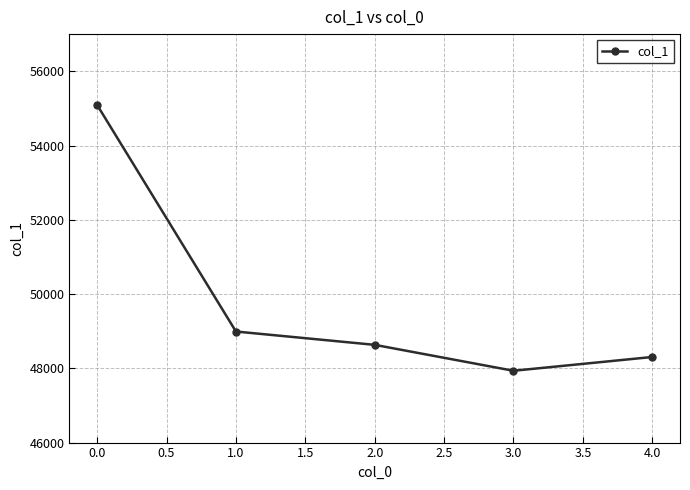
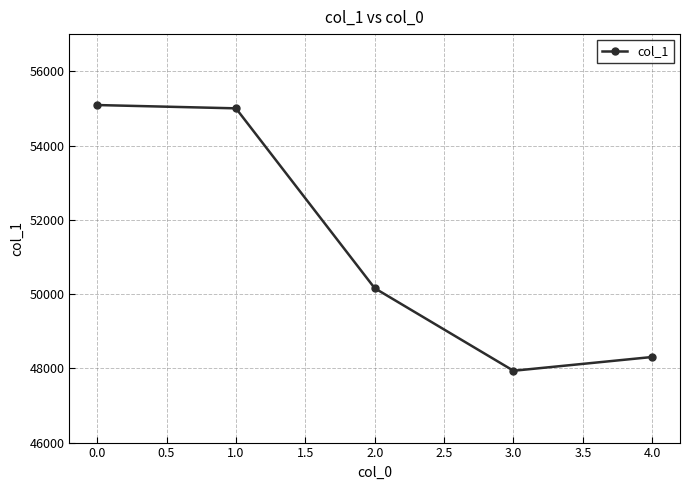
  {
    "0.0": 55100,
-   "1.0": 49000,
-   "2.0": 48600,
+   "1.0": 55000,
+   "2.0": 50200,
    "3.0": 47900,
    "4.0": 48300
  }
